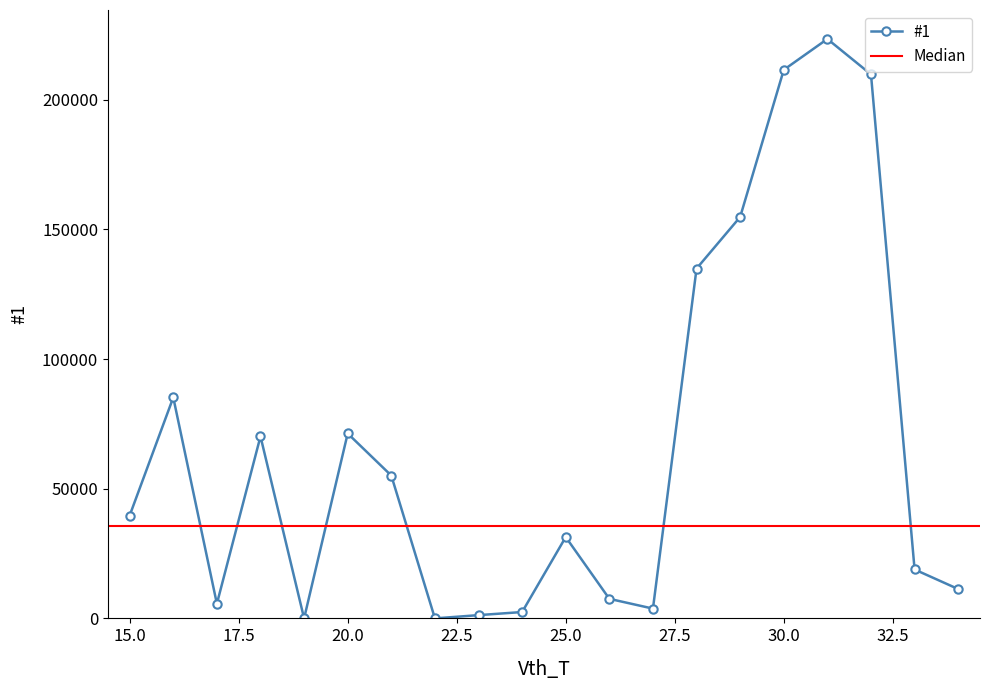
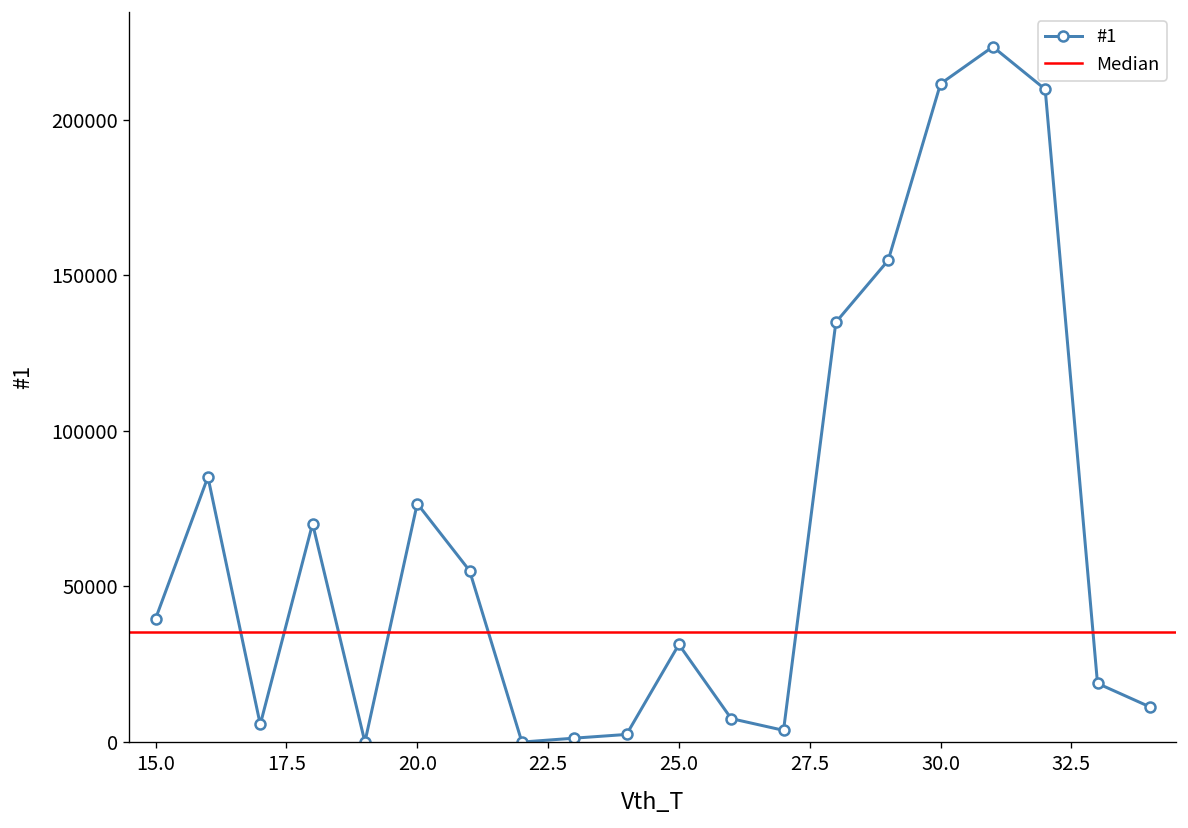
  {
    "15.0": 40000,
-   "20.0": 71000,
+   "20.0": 77000,
    "25.0": 31000,
    "30.0": 212000
  }
